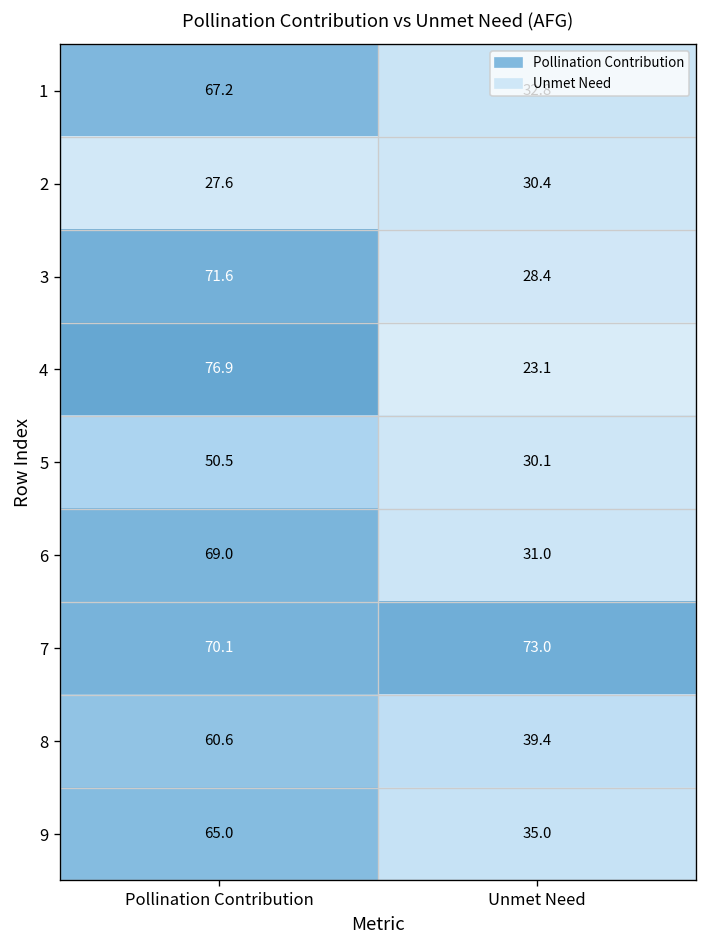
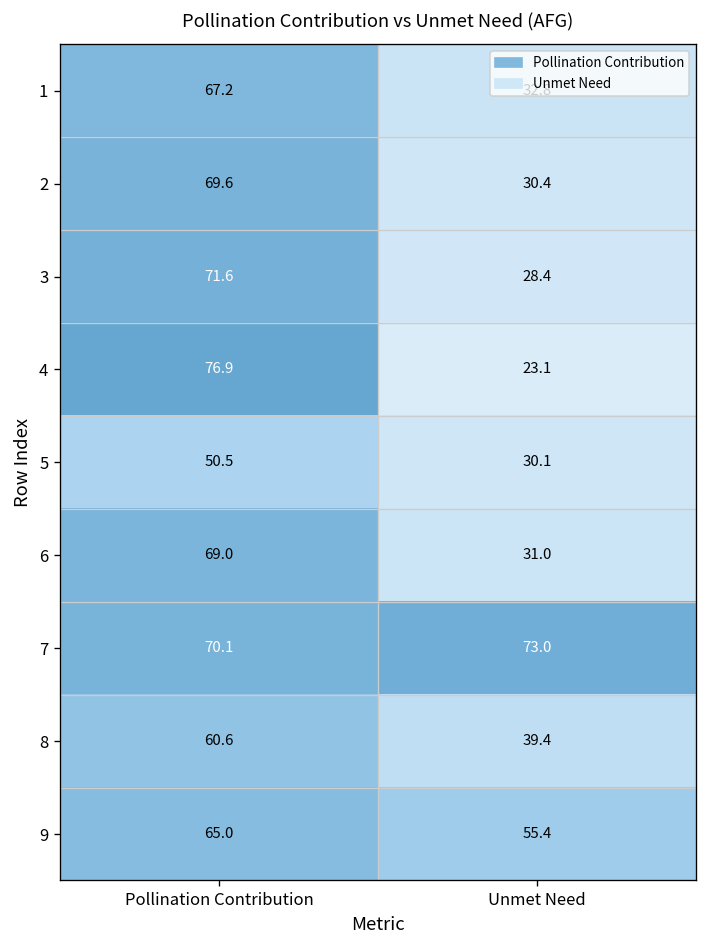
  {
    "1": {
      "Pollination Contribution": 67.2
    },
    "2": {
-     "Pollination Contribution": 27.6,
+     "Pollination Contribution": 69.6,
      "Unmet Need": 30.4
    },
    "3": {
      "Pollination Contribution": 71.6,
      "Unmet Need": 28.4
    },
    "4": {
      "Pollination Contribution": 76.9,
      "Unmet Need": 23.1
    },
    "5": {
      "Pollination Contribution": 50.5,
      "Unmet Need": 30.1
    },
    "6": {
      "Pollination Contribution": 69.0,
      "Unmet Need": 31.0
    },
    "7": {
      "Pollination Contribution": 70.1,
      "Unmet Need": 73.0
    },
    "8": {
      "Pollination Contribution": 60.6,
      "Unmet Need": 39.4
    },
    "9": {
      "Pollination Contribution": 65.0,
-     "Unmet Need": 35.0
+     "Unmet Need": 55.4
    }
  }
